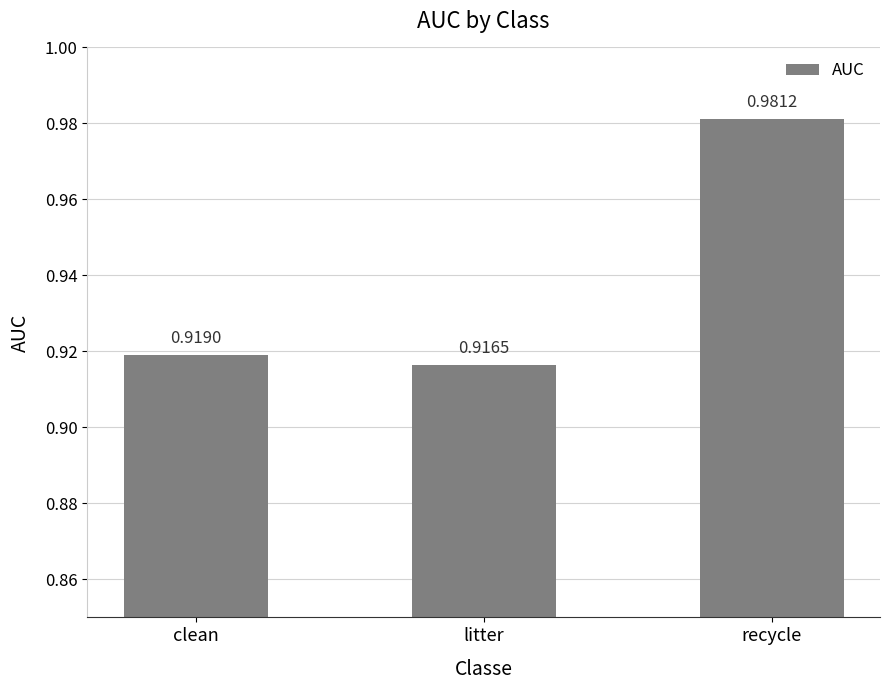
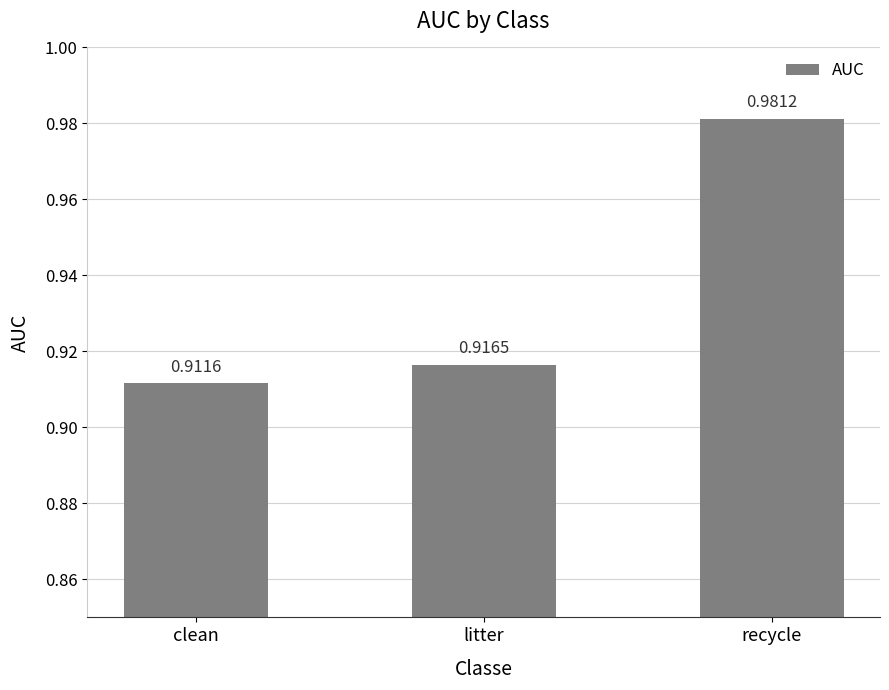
  {
-   "clean": 0.9190,
+   "clean": 0.9116,
    "litter": 0.9165,
    "recycle": 0.9812
  }
